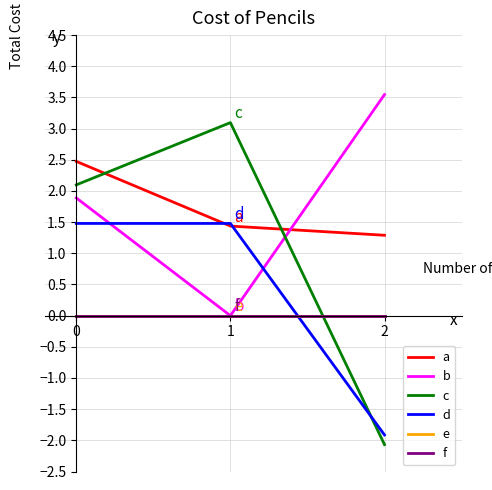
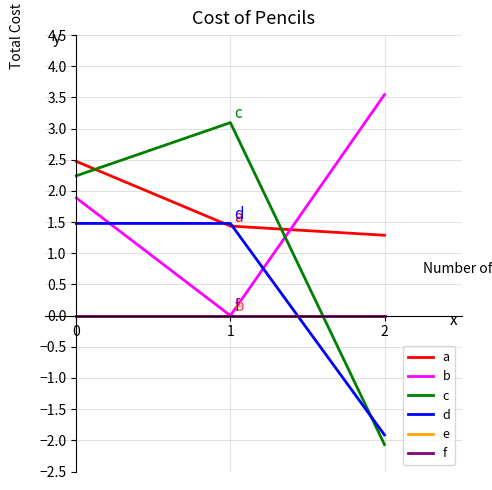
  {
    "a": {
      "0": 2.5,
      "1": 1.4,
      "2": 1.3
    },
    "b": {
      "0": 1.9,
      "2": 3.5
    },
    "c": {
-     "0": 2.1,
+     "0": 2.2,
      "1": 3.1,
      "2": -2.1
    },
    "d": {
      "0": 1.5,
      "1": 1.5,
      "2": -1.9
    },
    "f": {
      "0": 0.0,
      "2": 0.0
    }
  }
